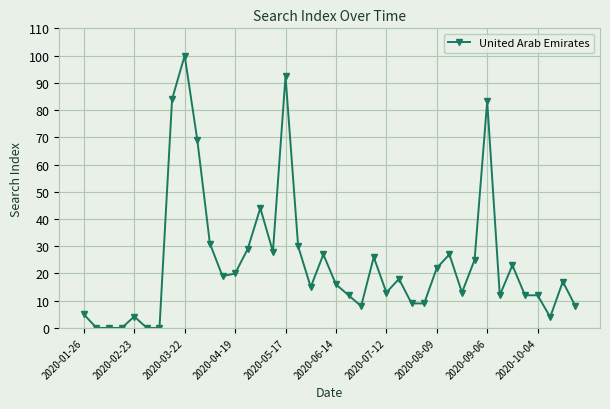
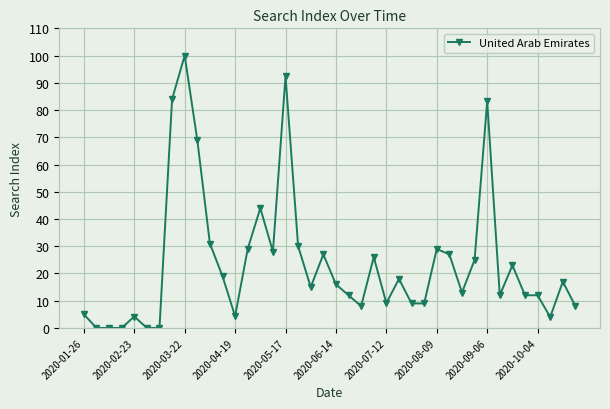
  {
    "2020-01-26": 5,
    "2020-02-23": 4,
    "2020-03-22": 100,
-   "2020-04-19": 20,
+   "2020-04-19": 4,
    "2020-05-17": 92,
    "2020-06-14": 16,
-   "2020-07-12": 13,
-   "2020-08-09": 22,
+   "2020-07-12": 9,
+   "2020-08-09": 29,
    "2020-09-06": 83,
    "2020-10-04": 12
  }
